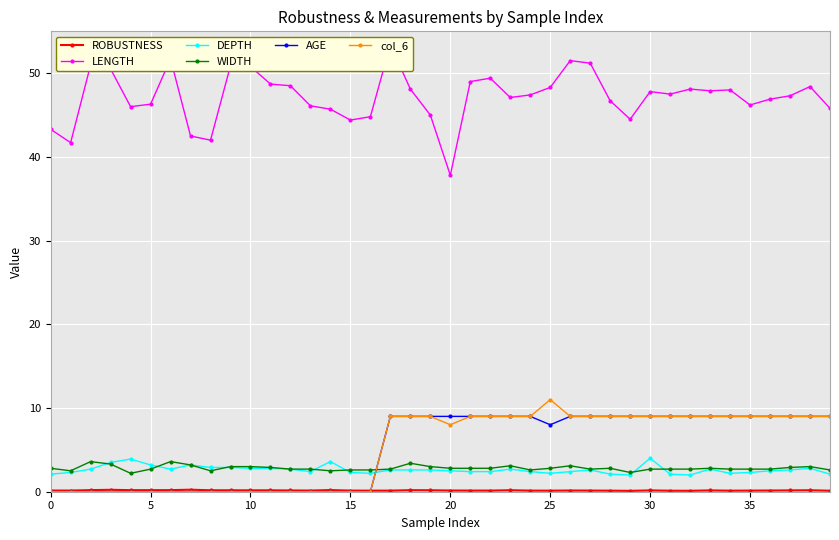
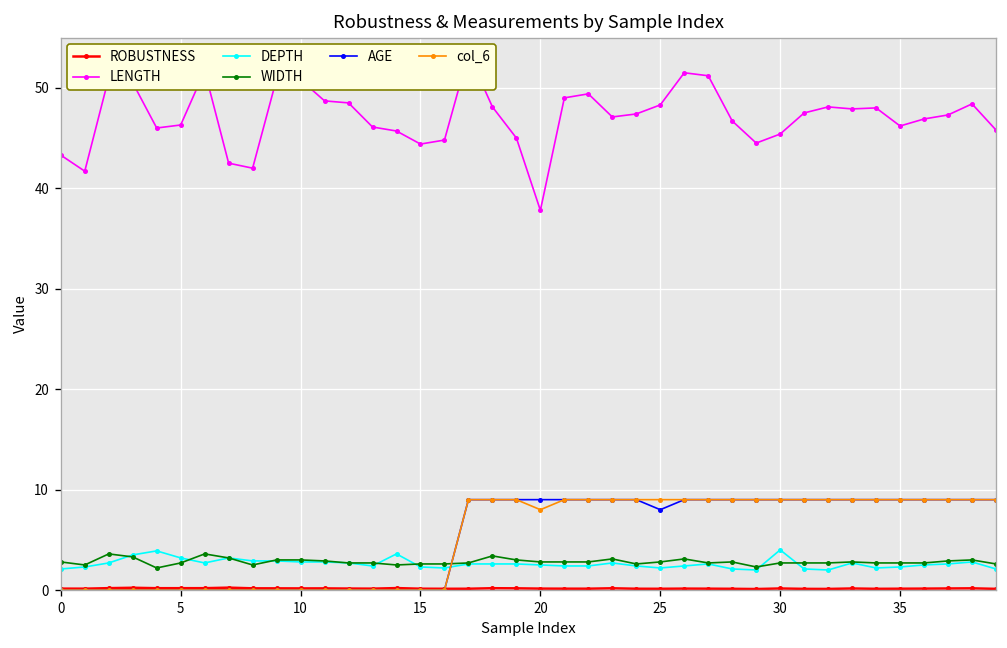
  {
    "ROBUSTNESS": {
      "20": 0,
      "25": 0,
      "30": 0,
      "35": 0
    },
    "LENGTH": {
      "0": 43,
      "5": 46,
      "15": 44,
      "20": 38,
      "25": 48,
-     "30": 48,
+     "30": 45,
      "35": 46
    },
    "DEPTH": {
      "0": 2,
      "5": 3,
      "25": 2,
      "30": 4,
      "35": 2
    },
    "WIDTH": {
      "0": 3,
      "5": 3,
      "25": 3,
      "30": 3,
      "35": 3
    },
    "AGE": {
      "20": 9,
      "25": 8
    },
    "col_6": {
      "20": 8,
-     "25": 11
+     "25": 9
    }
  }
